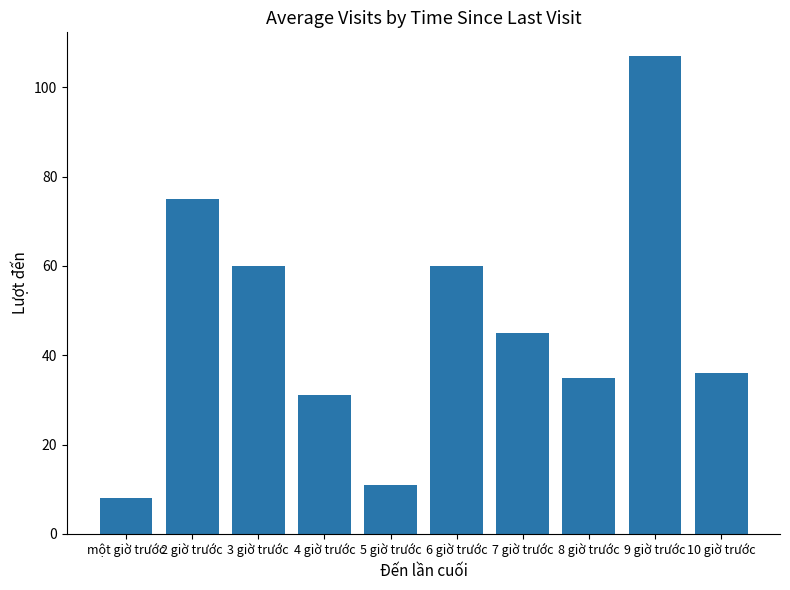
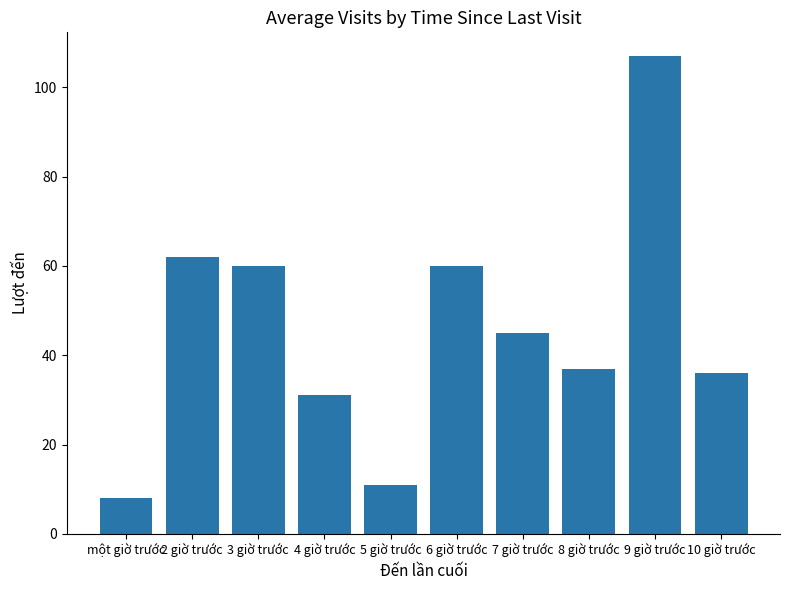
  {
    "một giờ trước": 8,
-   "2 giờ trước": 75,
+   "2 giờ trước": 62,
    "3 giờ trước": 60,
    "4 giờ trước": 31,
    "5 giờ trước": 11,
    "6 giờ trước": 60,
    "7 giờ trước": 45,
-   "8 giờ trước": 35,
+   "8 giờ trước": 37,
    "9 giờ trước": 107,
    "10 giờ trước": 36
  }
